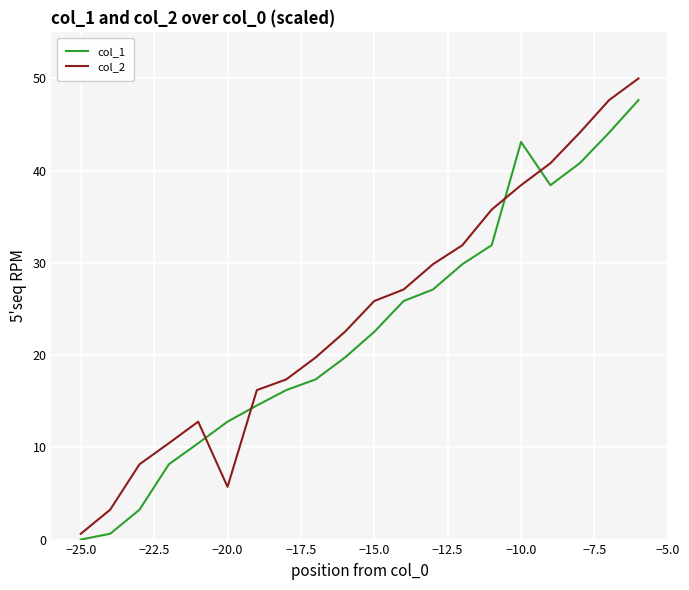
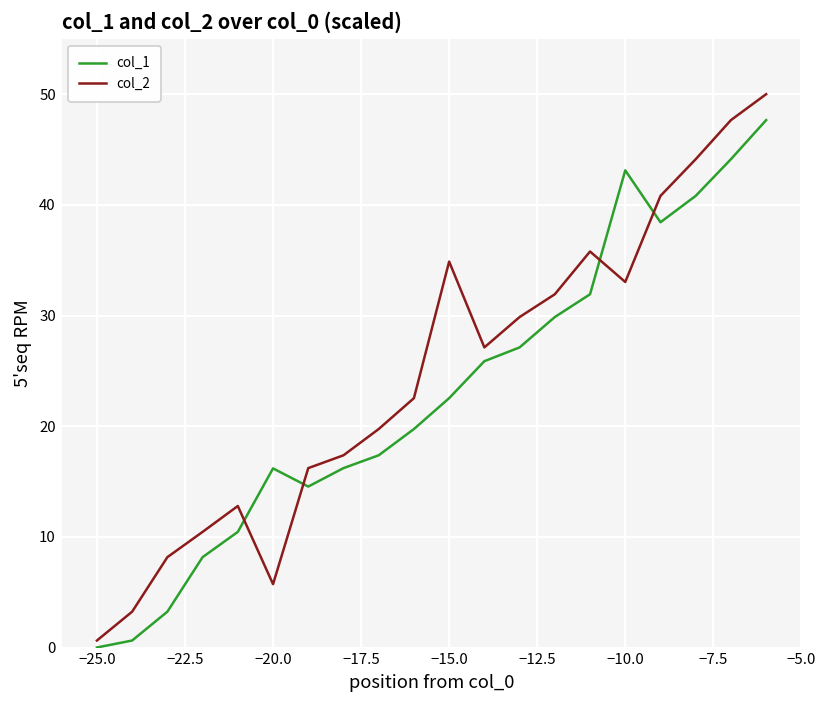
  {
    "col_1": {
      "−25.0": 0,
-     "−20.0": 13,
+     "−20.0": 16,
      "−15.0": 23,
      "−10.0": 43
    },
    "col_2": {
      "−25.0": 1,
      "−20.0": 6,
-     "−15.0": 26,
-     "−10.0": 38
+     "−15.0": 35,
+     "−10.0": 33
    }
  }
